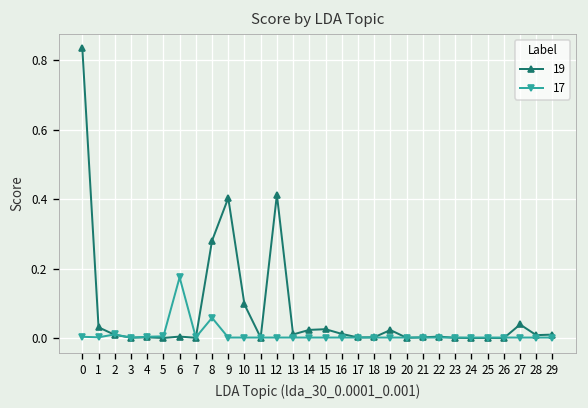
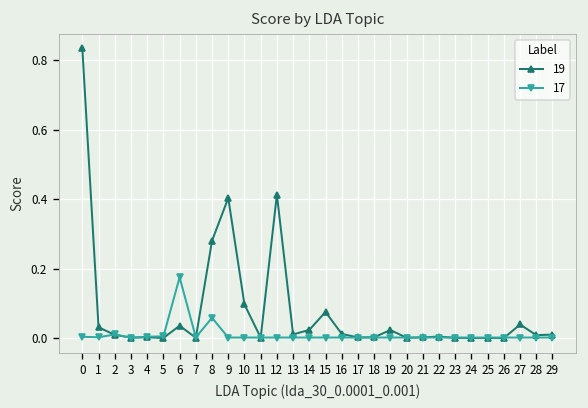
  {
    "19": {
      "0": 0.83,
      "1": 0.03,
-     "6": 0.00,
+     "6": 0.04,
      "8": 0.28,
      "9": 0.40,
      "10": 0.10,
      "12": 0.41,
      "13": 0.01,
      "14": 0.02,
-     "15": 0.03,
+     "15": 0.08,
      "16": 0.01,
      "19": 0.02,
      "27": 0.04
    },
    "17": {
      "0": 0.00,
      "1": 0.00,
      "6": 0.18,
      "8": 0.06,
      "9": 0.00,
      "10": 0.00,
      "12": 0.00,
      "13": 0.00,
      "14": 0.00,
      "15": 0.00,
      "16": 0.00,
      "19": 0.00,
      "27": 0.00
    }
  }
